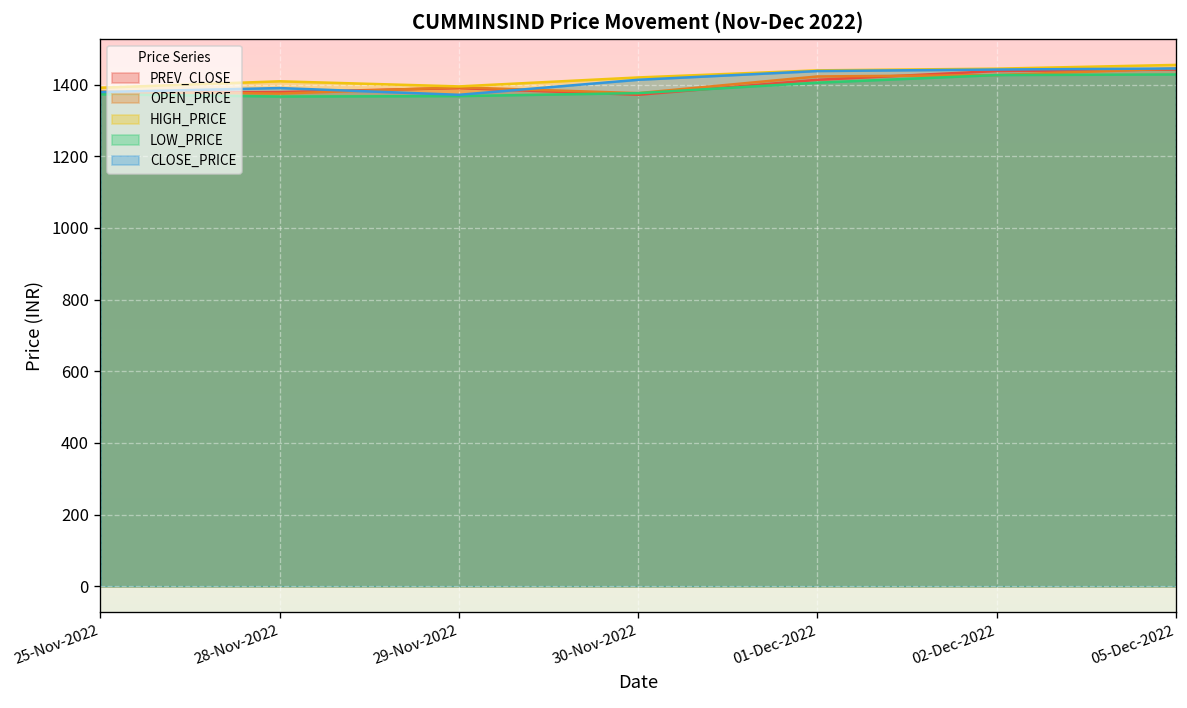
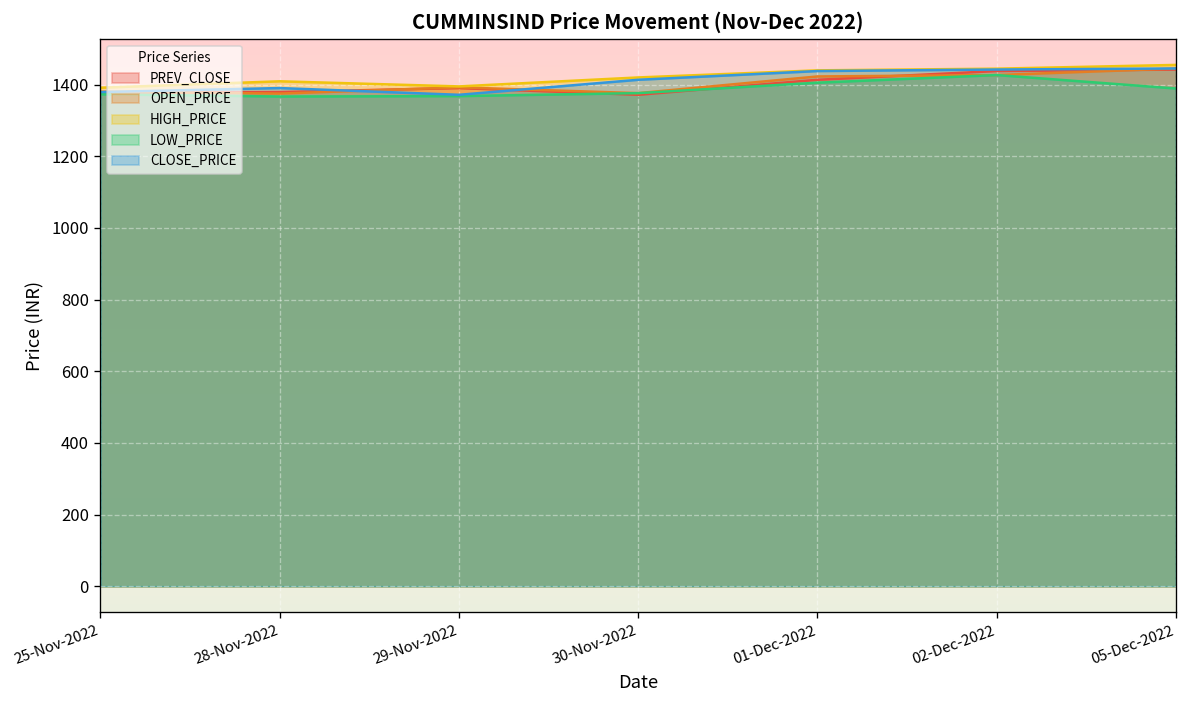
  {
    "LOW_PRICE": {
-     "05-Dec-2022": 1430
+     "05-Dec-2022": 1390
    },
    "CLOSE_PRICE": {
      "28-Nov-2022": 1390
    }
  }
